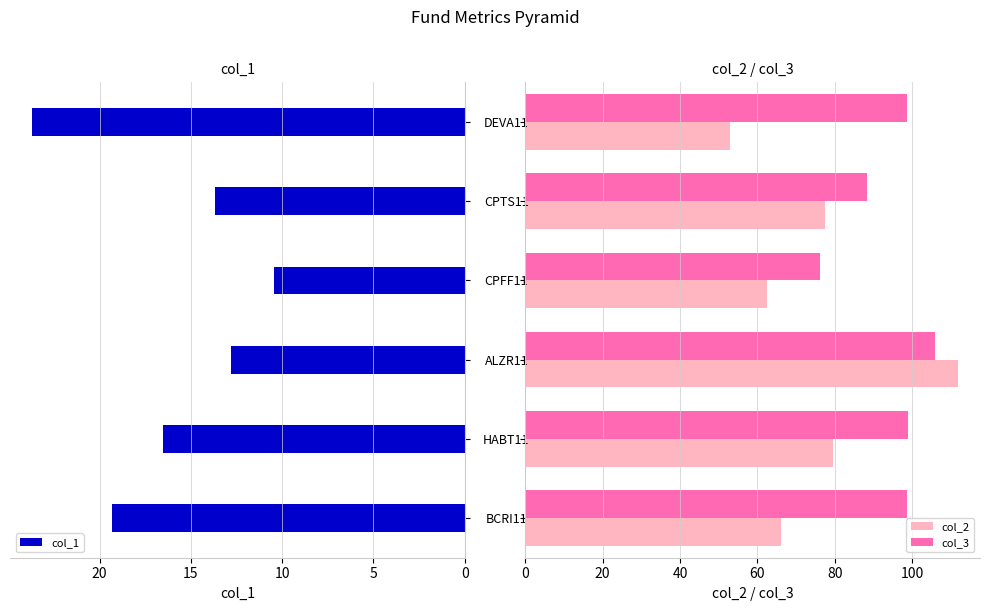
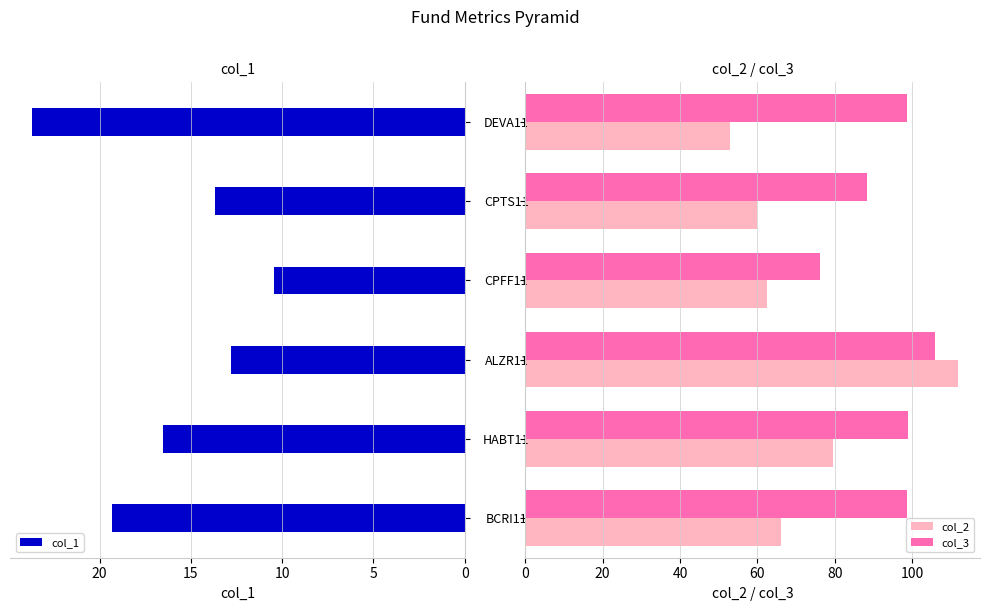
  {
    "col_2 / col_3": {
      "col_2": {
        "DEVA11": 53,
-       "CPTS11": 78,
+       "CPTS11": 60,
        "CPFF11": 62,
        "ALZR11": 112,
        "HABT11": 79,
        "BCRI11": 66
      },
      "col_3": {
        "DEVA11": 99,
        "CPTS11": 88,
        "CPFF11": 76,
        "ALZR11": 106,
        "HABT11": 99,
        "BCRI11": 99
      }
    }
  }
